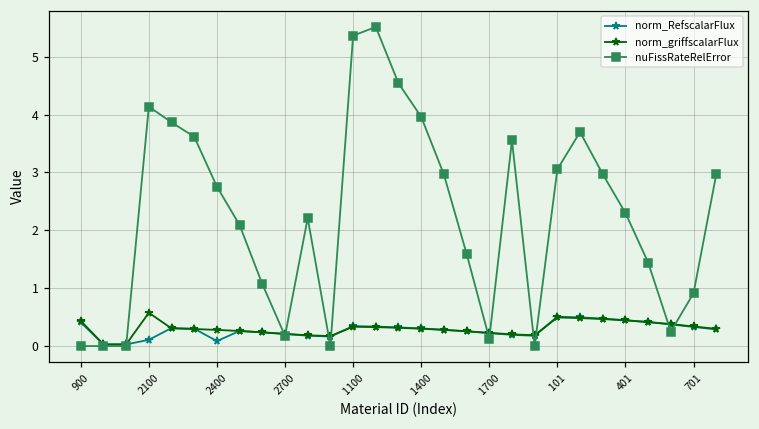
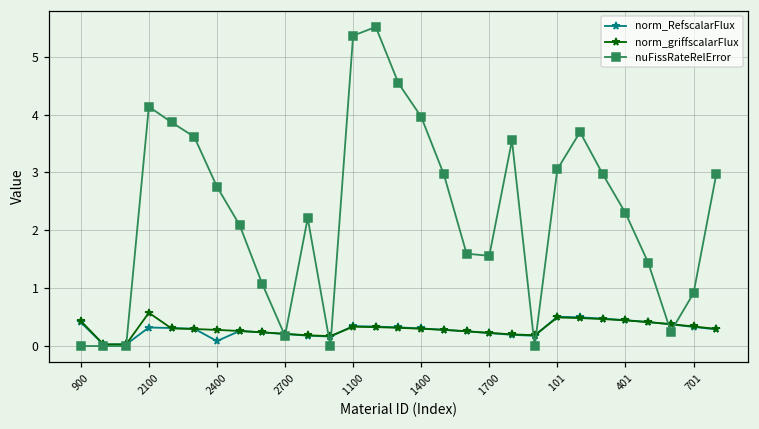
  {
    "norm_RefscalarFlux": {
-     "2100": 0.1,
+     "2100": 0.3,
      "2400": 0.1
    },
    "norm_griffscalarFlux": {
      "2100": 0.6,
      "2400": 0.3
    },
    "nuFissRateRelError": {
      "900": 0.0,
      "2100": 4.1,
      "2400": 2.8,
      "1100": 5.4,
      "1400": 4.0,
-     "1700": 0.1,
+     "1700": 1.6,
      "101": 3.1,
      "401": 2.3,
      "701": 0.9
    }
  }
